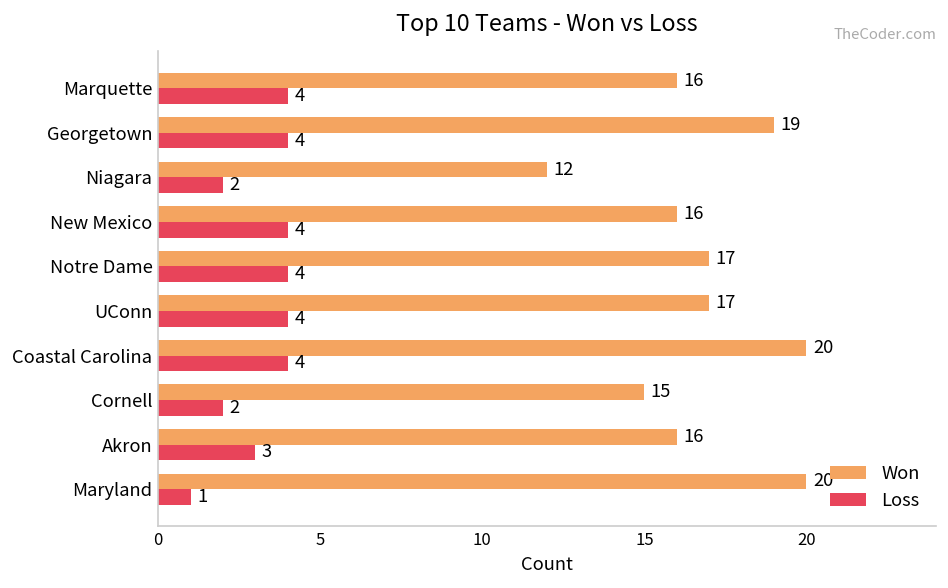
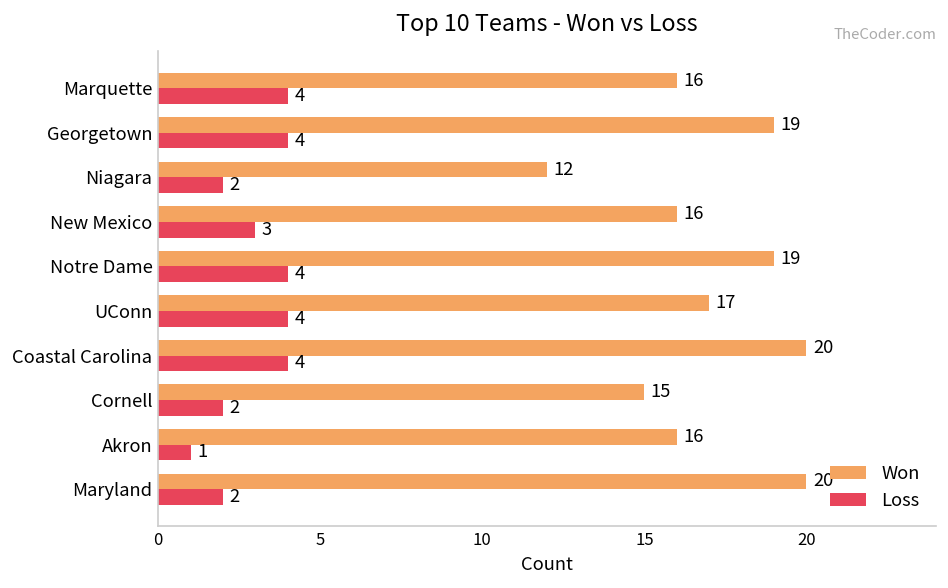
  {
    "Won": {
      "Marquette": 16,
      "Georgetown": 19,
      "Niagara": 12,
      "New Mexico": 16,
-     "Notre Dame": 17,
+     "Notre Dame": 19,
      "UConn": 17,
      "Coastal Carolina": 20,
      "Cornell": 15,
      "Akron": 16,
      "Maryland": 20
    },
    "Loss": {
      "Marquette": 4,
      "Georgetown": 4,
      "Niagara": 2,
-     "New Mexico": 4,
+     "New Mexico": 3,
      "Notre Dame": 4,
      "UConn": 4,
      "Coastal Carolina": 4,
      "Cornell": 2,
-     "Akron": 3,
-     "Maryland": 1
+     "Akron": 1,
+     "Maryland": 2
    }
  }
